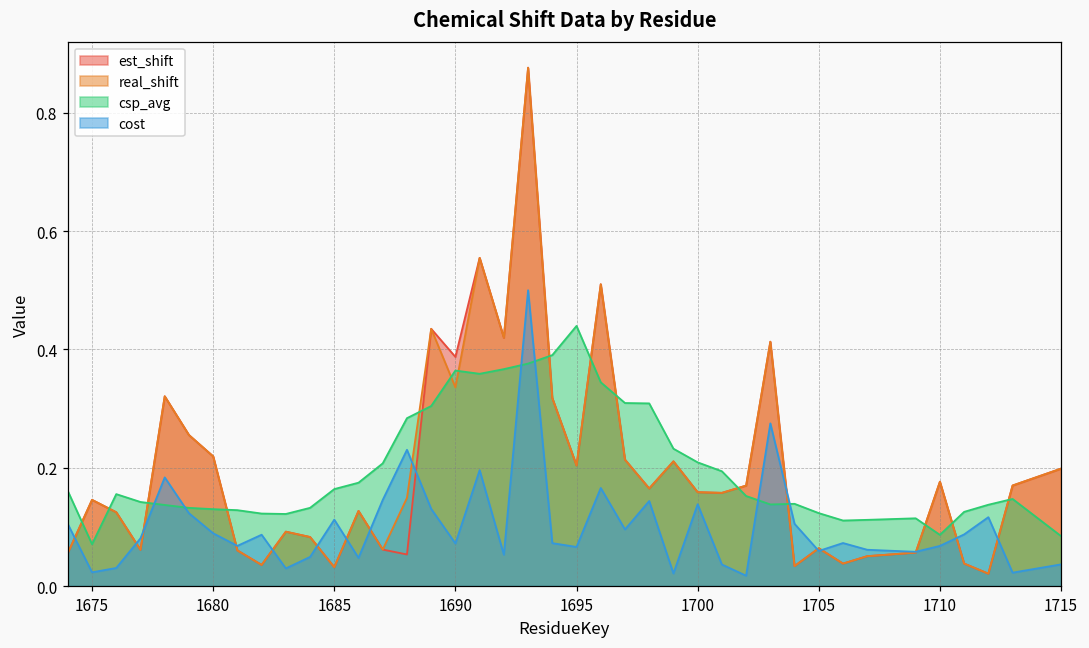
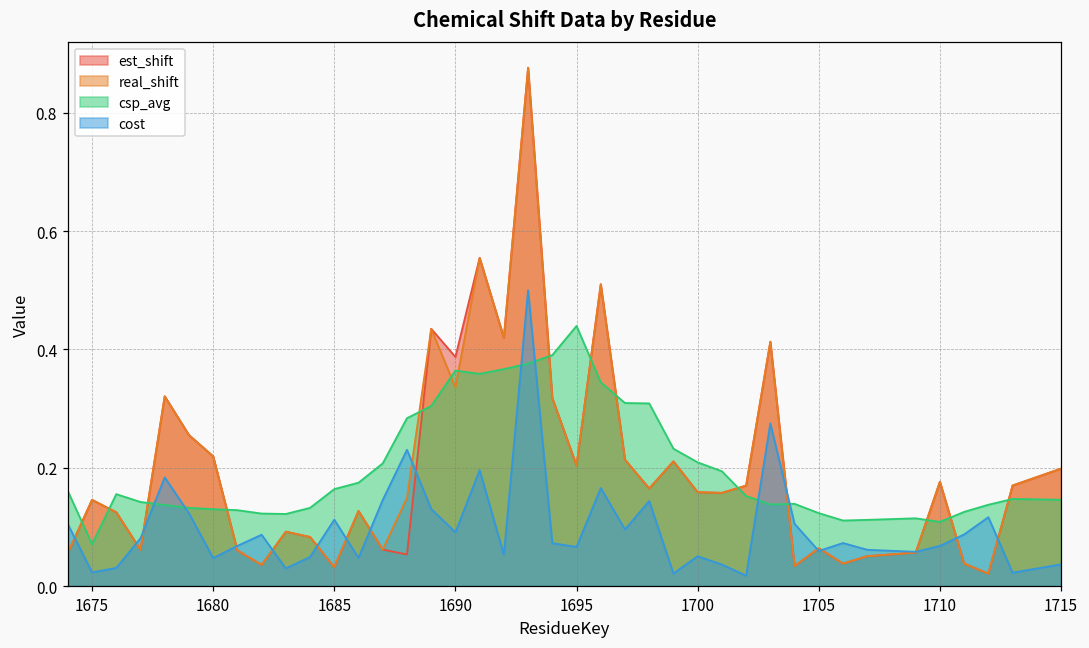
  {
    "csp_avg": {
      "1675": 0.07,
      "1680": 0.13,
      "1685": 0.16,
      "1690": 0.36,
      "1695": 0.44,
      "1700": 0.21,
      "1705": 0.12,
-     "1710": 0.09,
-     "1715": 0.08
+     "1710": 0.11,
+     "1715": 0.15
    },
    "cost": {
      "1675": 0.02,
-     "1680": 0.09,
+     "1680": 0.05,
      "1685": 0.11,
-     "1690": 0.07,
+     "1690": 0.09,
      "1695": 0.07,
-     "1700": 0.14,
+     "1700": 0.05,
      "1710": 0.07,
      "1715": 0.04
    }
  }
